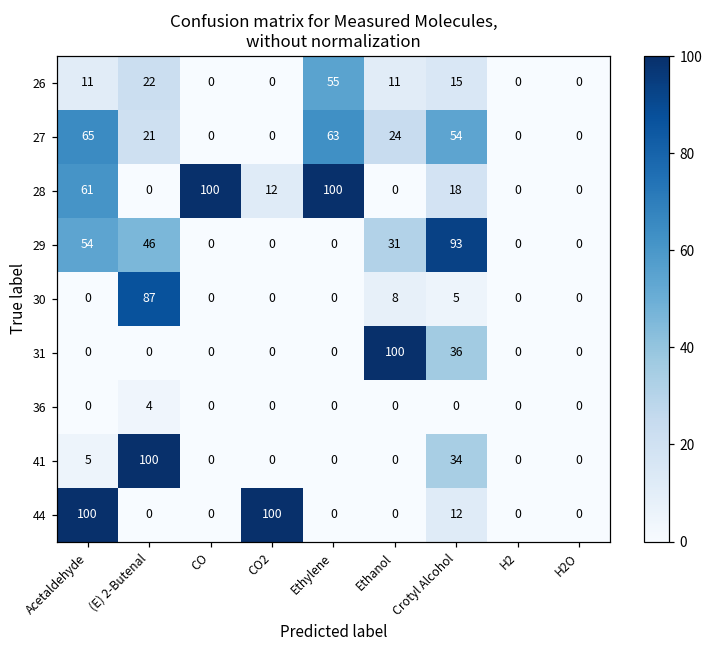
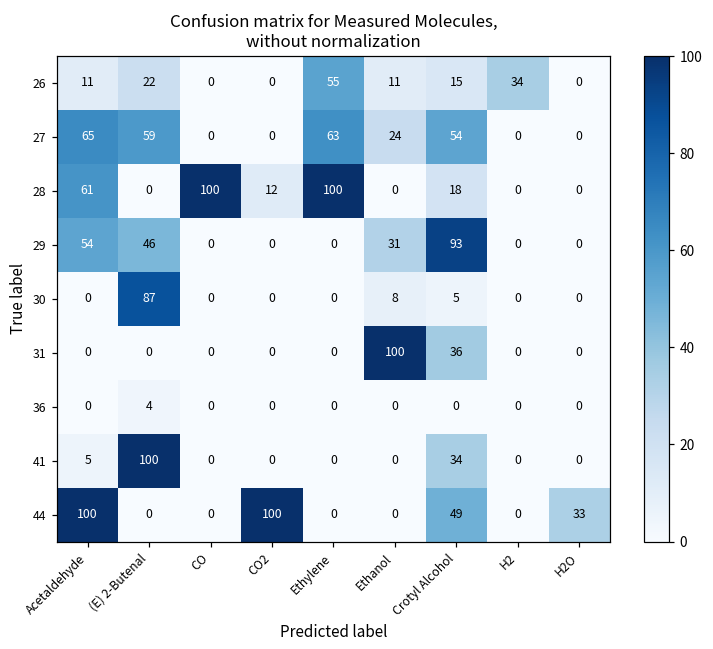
  {
    "26": {
      "Acetaldehyde": 11,
      "(E) 2-Butenal": 22,
      "CO": 0,
      "CO2": 0,
      "Ethylene": 55,
      "Ethanol": 11,
      "Crotyl Alcohol": 15,
-     "H2": 0,
+     "H2": 34,
      "H2O": 0
    },
    "27": {
      "Acetaldehyde": 65,
-     "(E) 2-Butenal": 21,
+     "(E) 2-Butenal": 59,
      "CO": 0,
      "CO2": 0,
      "Ethylene": 63,
      "Ethanol": 24,
      "Crotyl Alcohol": 54,
      "H2": 0,
      "H2O": 0
    },
    "28": {
      "Acetaldehyde": 61,
      "(E) 2-Butenal": 0,
      "CO": 100,
      "CO2": 12,
      "Ethylene": 100,
      "Ethanol": 0,
      "Crotyl Alcohol": 18,
      "H2": 0,
      "H2O": 0
    },
    "29": {
      "Acetaldehyde": 54,
      "(E) 2-Butenal": 46,
      "CO": 0,
      "CO2": 0,
      "Ethylene": 0,
      "Ethanol": 31,
      "Crotyl Alcohol": 93,
      "H2": 0,
      "H2O": 0
    },
    "30": {
      "Acetaldehyde": 0,
      "(E) 2-Butenal": 87,
      "CO": 0,
      "CO2": 0,
      "Ethylene": 0,
      "Ethanol": 8,
      "Crotyl Alcohol": 5,
      "H2": 0,
      "H2O": 0
    },
    "31": {
      "Acetaldehyde": 0,
      "(E) 2-Butenal": 0,
      "CO": 0,
      "CO2": 0,
      "Ethylene": 0,
      "Ethanol": 100,
      "Crotyl Alcohol": 36,
      "H2": 0,
      "H2O": 0
    },
    "36": {
      "Acetaldehyde": 0,
      "(E) 2-Butenal": 4,
      "CO": 0,
      "CO2": 0,
      "Ethylene": 0,
      "Ethanol": 0,
      "Crotyl Alcohol": 0,
      "H2": 0,
      "H2O": 0
    },
    "41": {
      "Acetaldehyde": 5,
      "(E) 2-Butenal": 100,
      "CO": 0,
      "CO2": 0,
      "Ethylene": 0,
      "Ethanol": 0,
      "Crotyl Alcohol": 34,
      "H2": 0,
      "H2O": 0
    },
    "44": {
      "Acetaldehyde": 100,
      "(E) 2-Butenal": 0,
      "CO": 0,
      "CO2": 100,
      "Ethylene": 0,
      "Ethanol": 0,
-     "Crotyl Alcohol": 12,
+     "Crotyl Alcohol": 49,
      "H2": 0,
-     "H2O": 0
+     "H2O": 33
    }
  }
